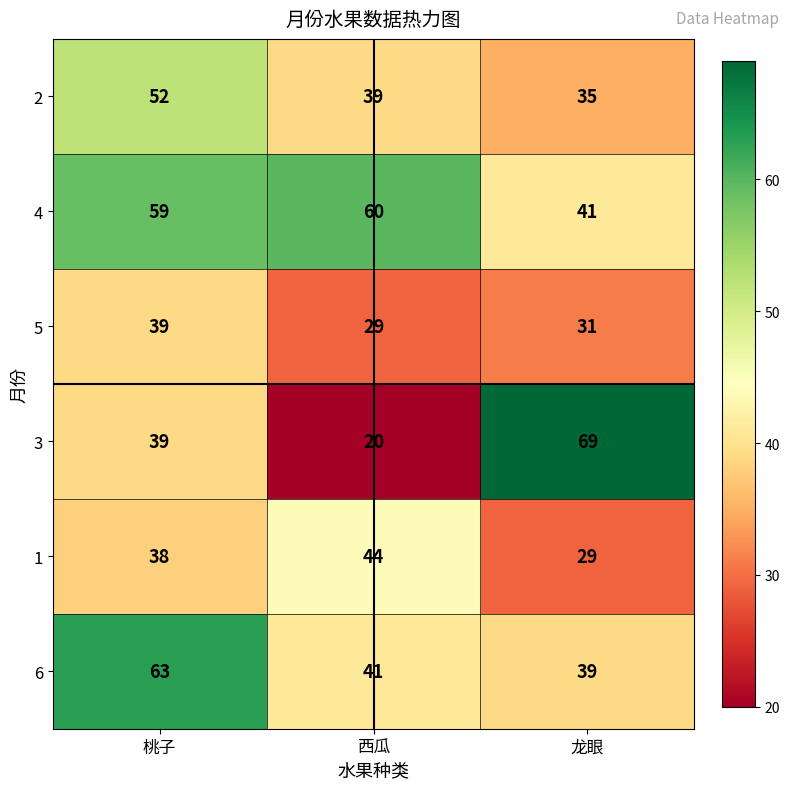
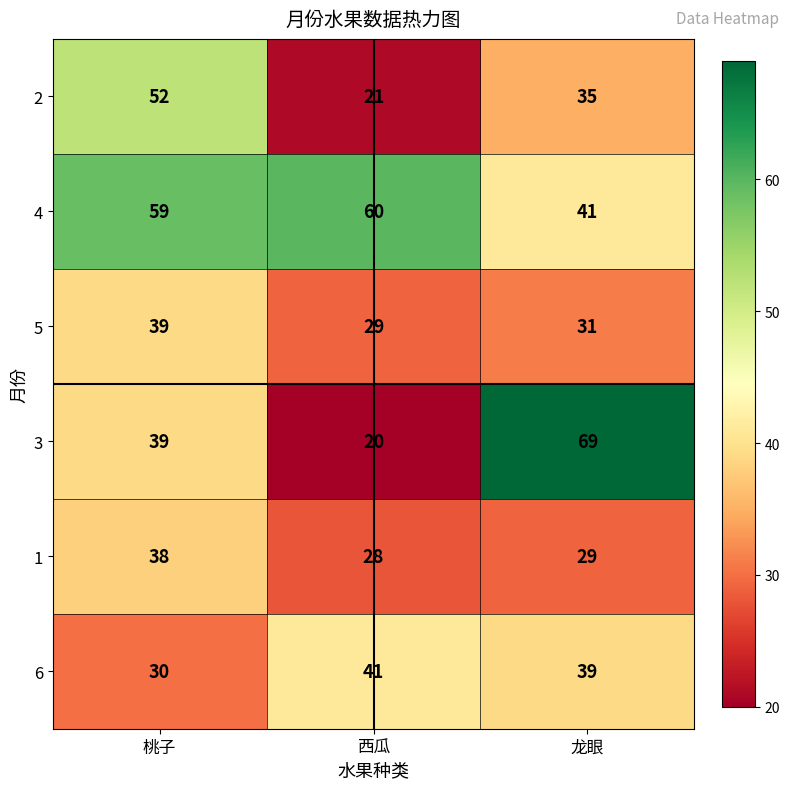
  {
    "2": {
      "桃子": 52,
-     "西瓜": 39,
+     "西瓜": 21,
      "龙眼": 35
    },
    "4": {
      "桃子": 59,
      "西瓜": 60,
      "龙眼": 41
    },
    "5": {
      "桃子": 39,
      "西瓜": 29,
      "龙眼": 31
    },
    "3": {
      "桃子": 39,
      "西瓜": 20,
      "龙眼": 69
    },
    "1": {
      "桃子": 38,
-     "西瓜": 44,
+     "西瓜": 28,
      "龙眼": 29
    },
    "6": {
-     "桃子": 63,
+     "桃子": 30,
      "西瓜": 41,
      "龙眼": 39
    }
  }
